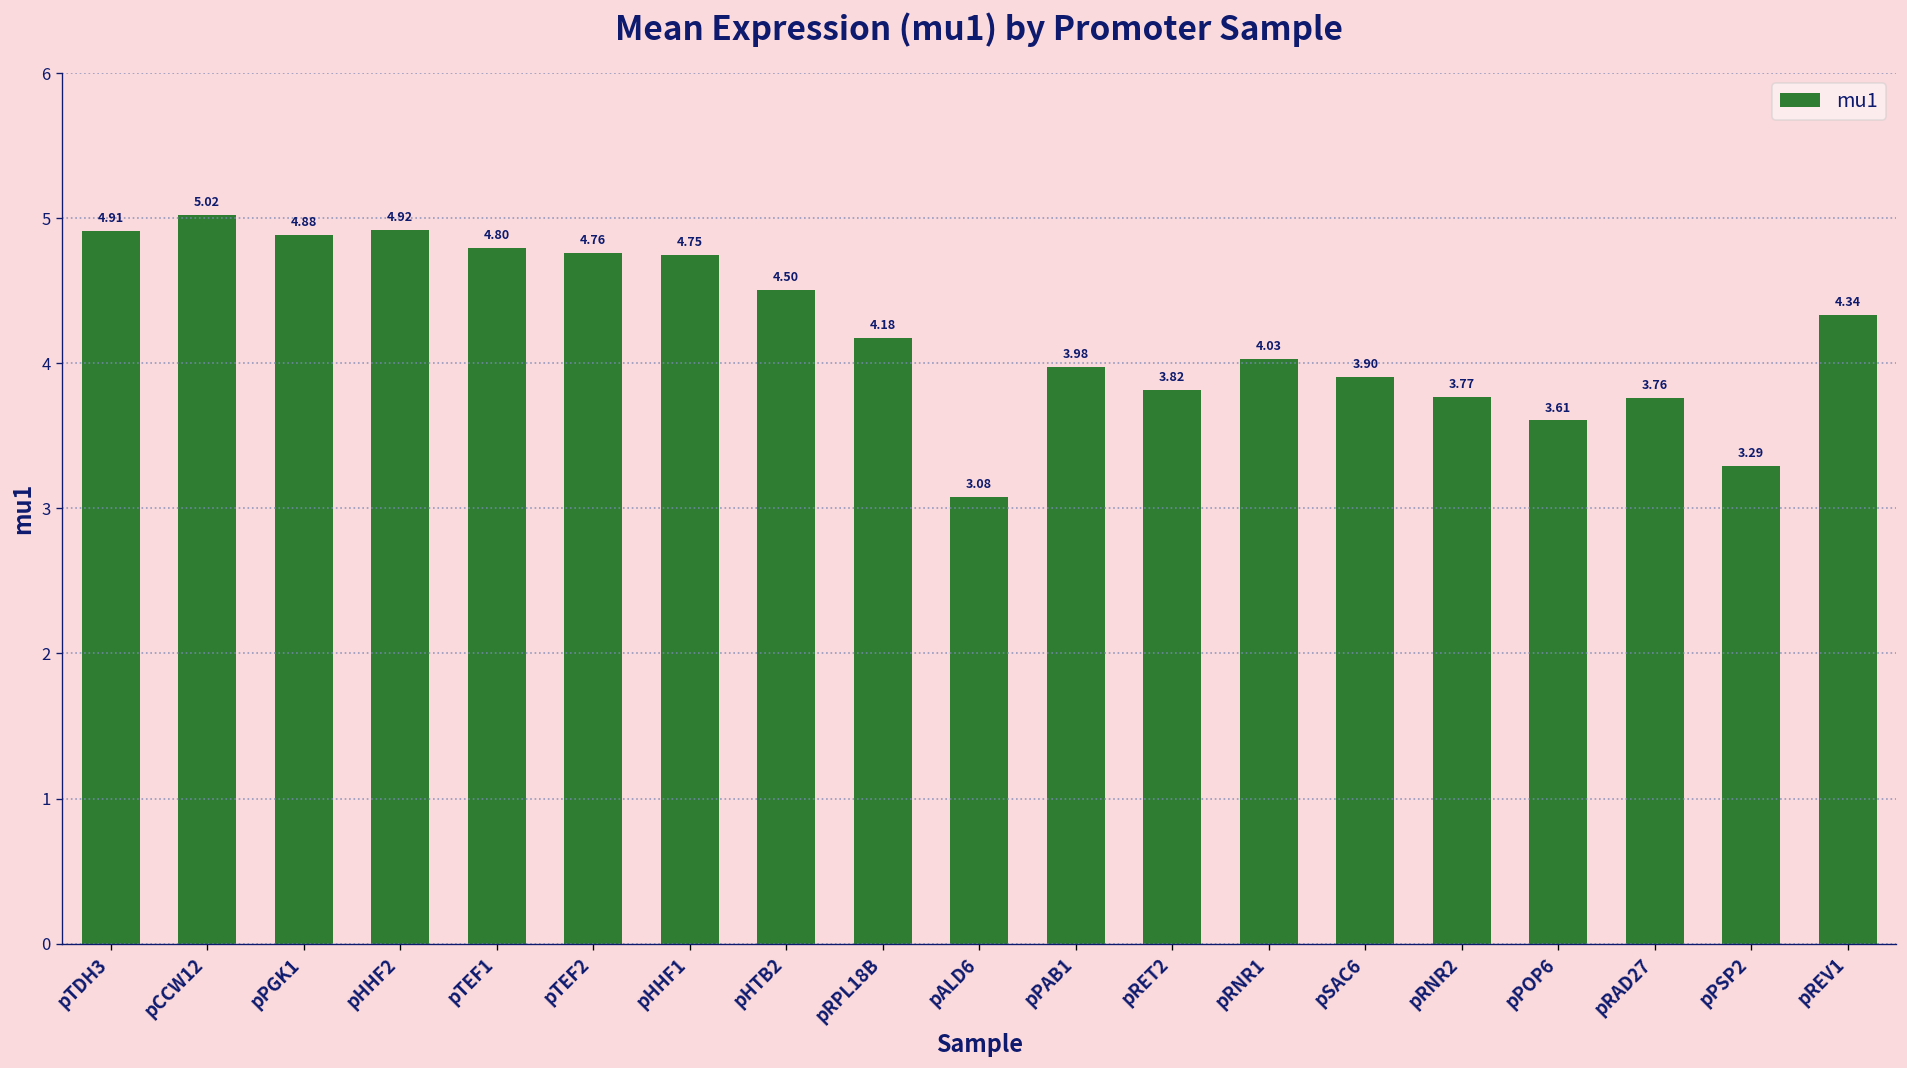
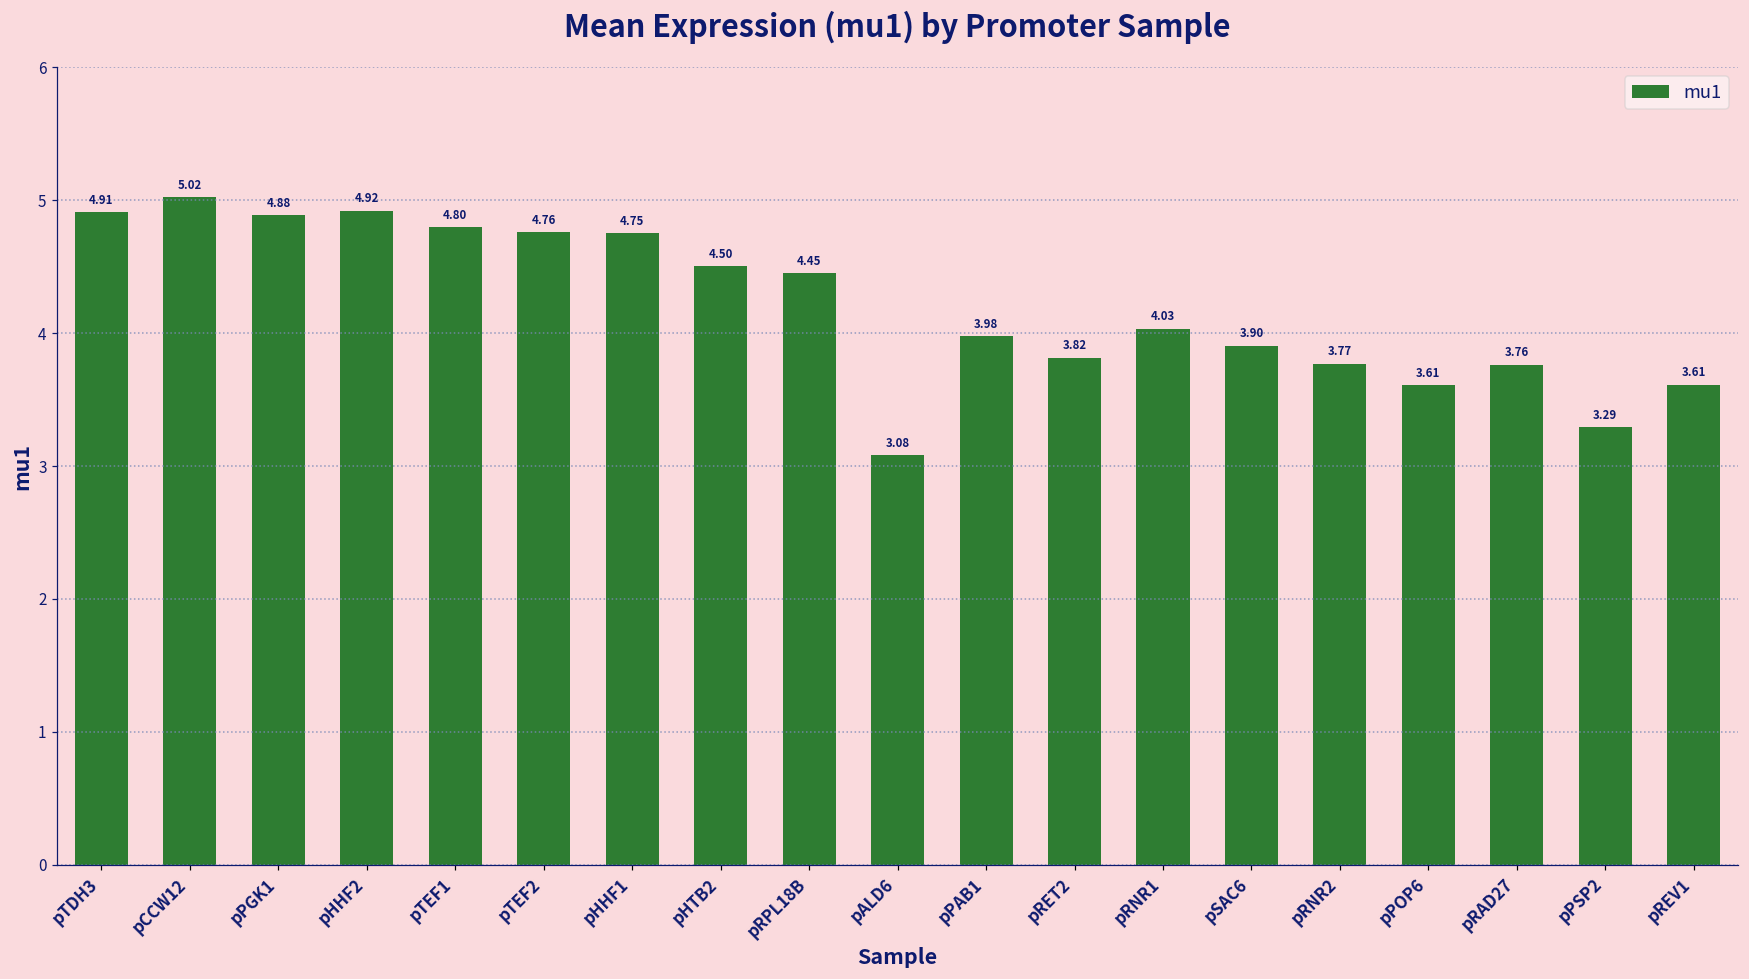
  {
    "pTDH3": 4.91,
    "pCCW12": 5.02,
    "pPGK1": 4.88,
    "pHHF2": 4.92,
    "pTEF1": 4.80,
    "pTEF2": 4.76,
    "pHHF1": 4.75,
    "pHTB2": 4.50,
-   "pRPL18B": 4.18,
+   "pRPL18B": 4.45,
    "pALD6": 3.08,
    "pPAB1": 3.98,
    "pRET2": 3.82,
    "pRNR1": 4.03,
    "pSAC6": 3.90,
    "pRNR2": 3.77,
    "pPOP6": 3.61,
    "pRAD27": 3.76,
    "pPSP2": 3.29,
-   "pREV1": 4.34
+   "pREV1": 3.61
  }
